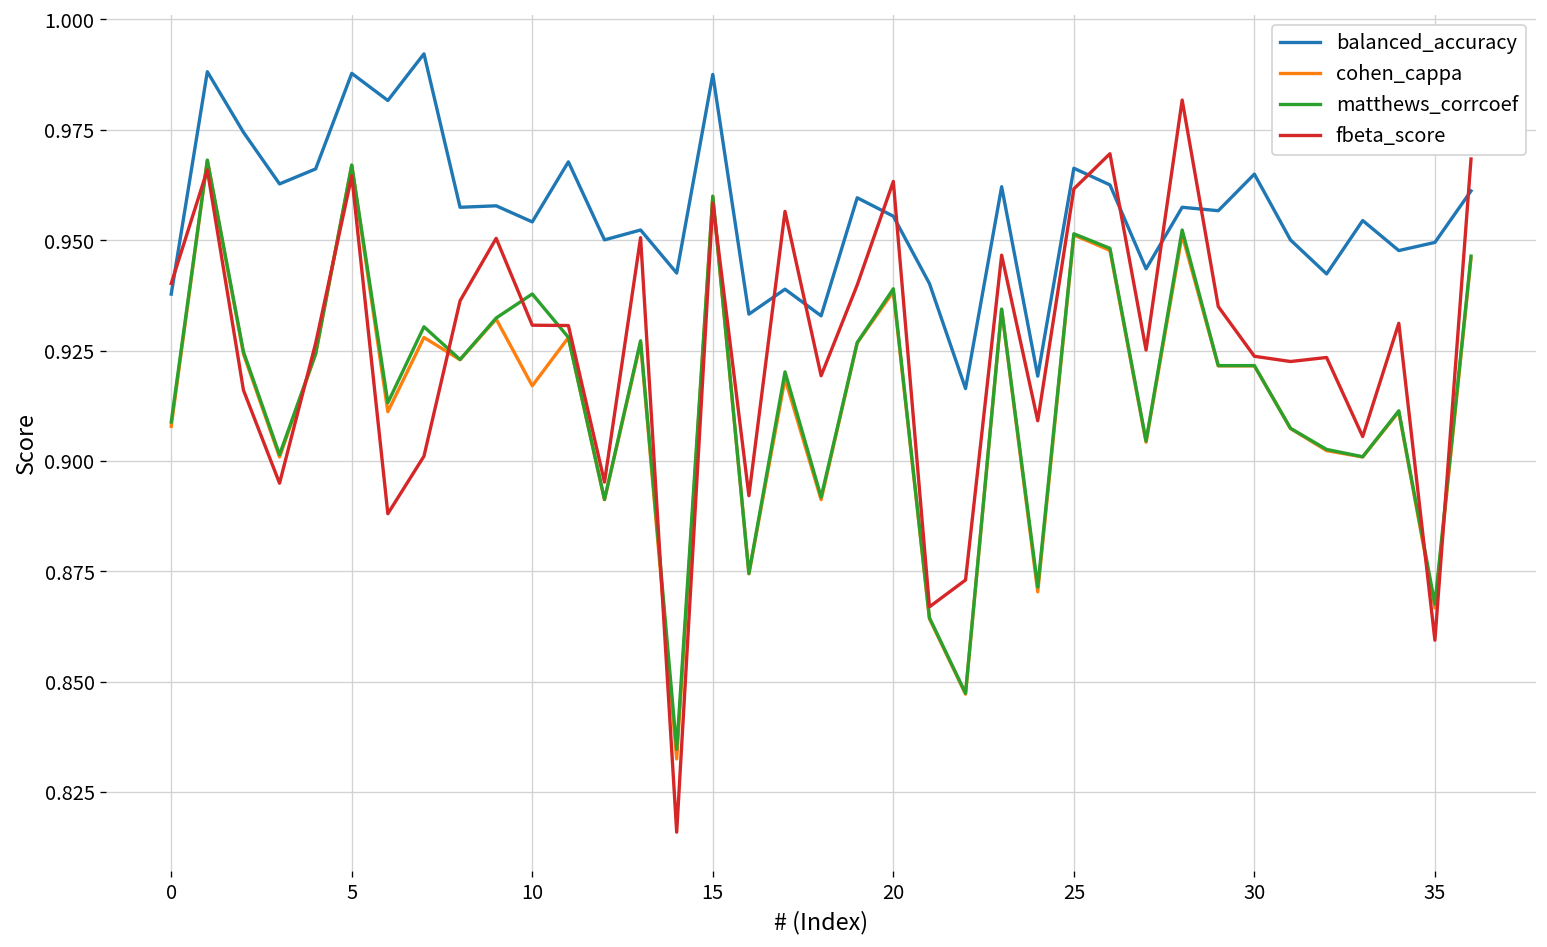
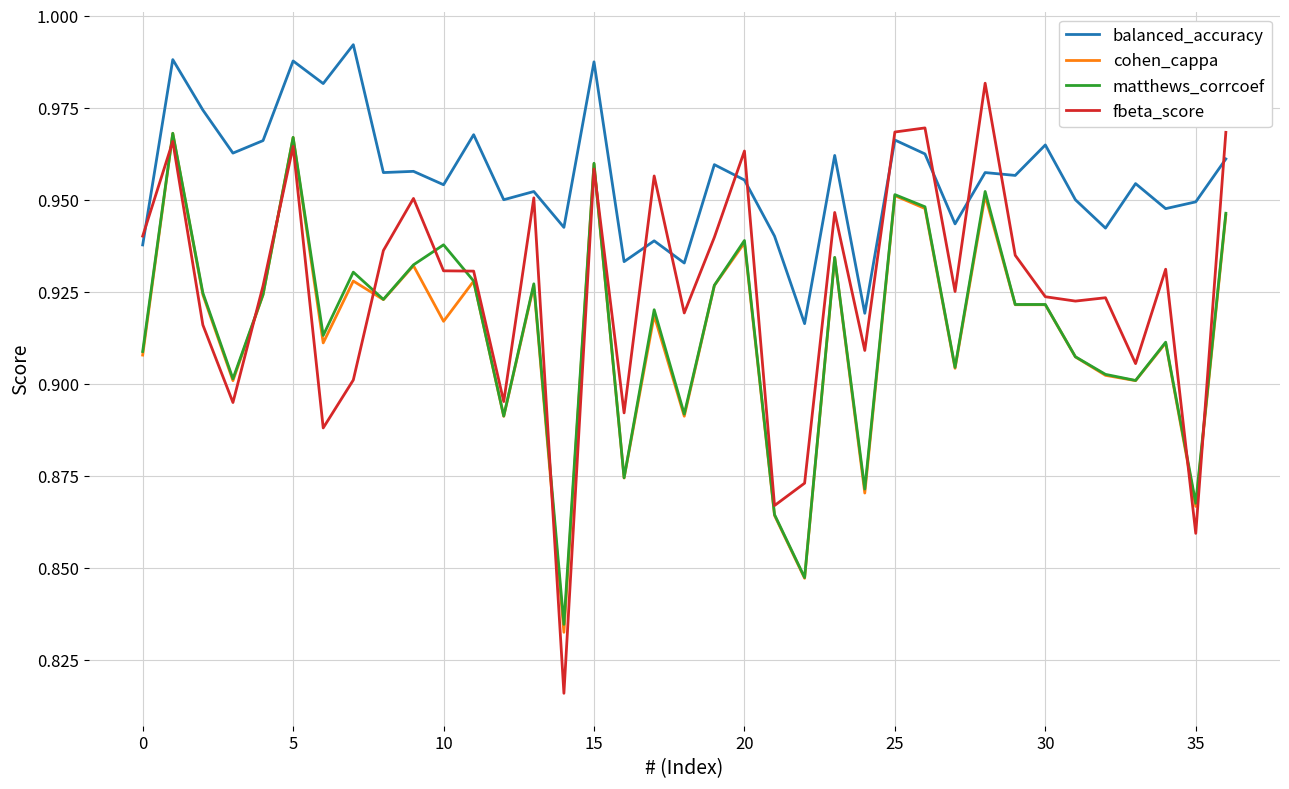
  {
    "balanced_accuracy": {
      "0": 0.938,
      "5": 0.988,
      "10": 0.954,
      "15": 0.988,
      "20": 0.955,
      "25": 0.966,
      "30": 0.965,
      "35": 0.949
    },
    "cohen_cappa": {
      "0": 0.908,
      "10": 0.917,
      "35": 0.867
    },
    "matthews_corrcoef": {
      "0": 0.909,
      "10": 0.938,
      "35": 0.868
    },
    "fbeta_score": {
      "0": 0.940,
      "5": 0.965,
      "10": 0.931,
      "15": 0.958,
      "20": 0.963,
-     "25": 0.962,
+     "25": 0.968,
      "30": 0.924,
      "35": 0.859
    }
  }
